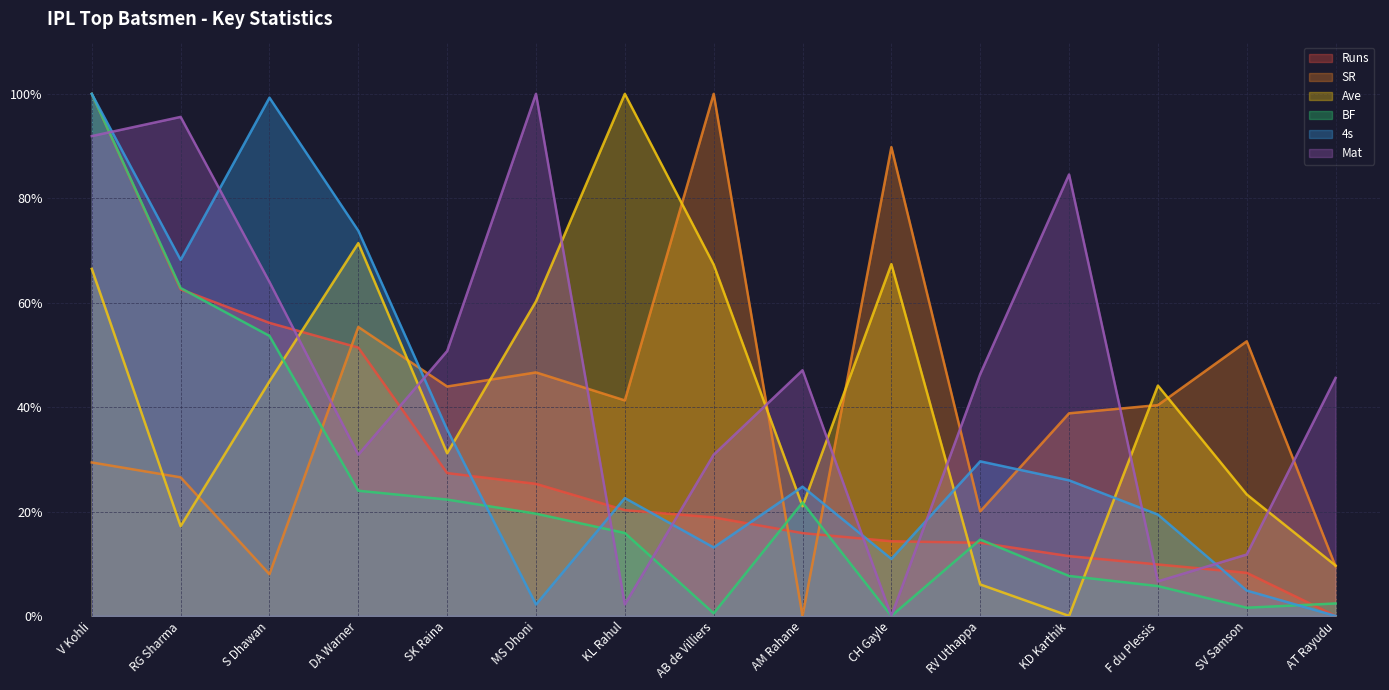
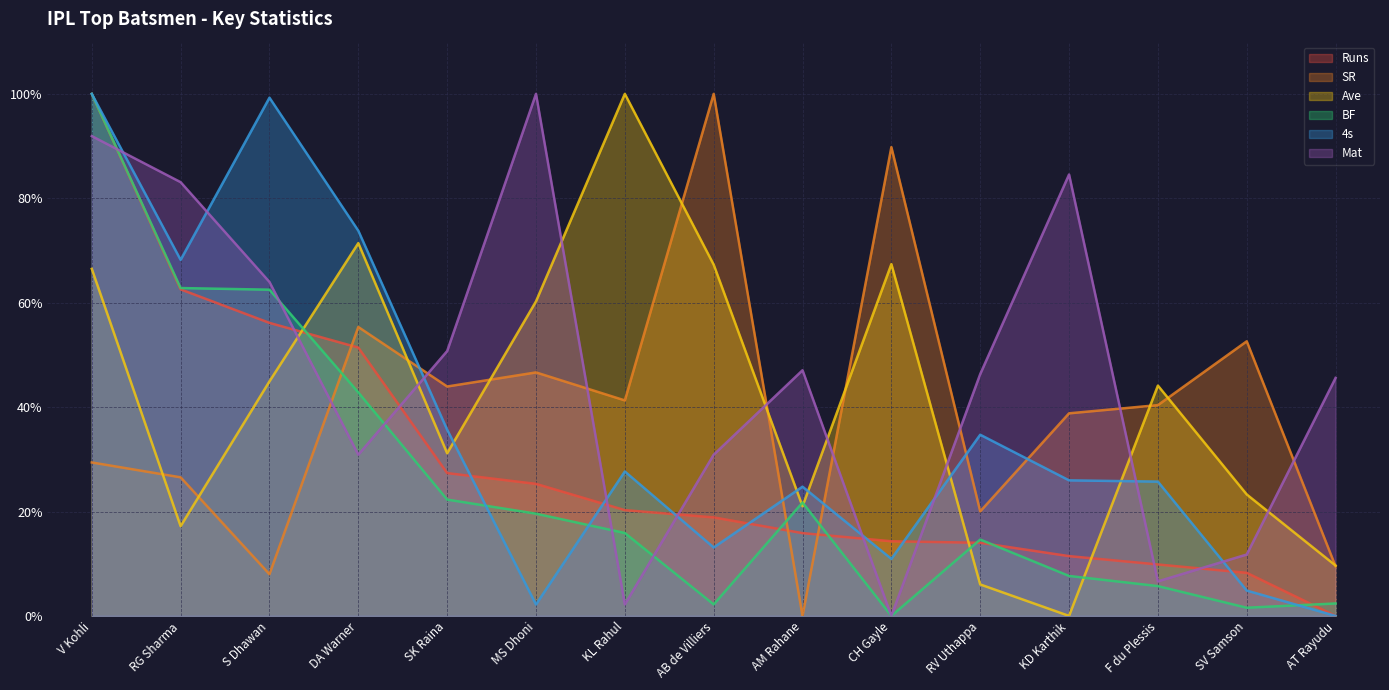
  {
    "BF": {
-     "S Dhawan": "54%",
-     "DA Warner": "24%",
+     "S Dhawan": "62%",
+     "DA Warner": "43%",
      "SK Raina": "22%",
      "MS Dhoni": "20%",
      "KL Rahul": "16%",
-     "AB de Villiers": "1%",
+     "AB de Villiers": "2%",
      "AM Rahane": "22%",
      "RV Uthappa": "15%",
      "KD Karthik": "8%",
      "F du Plessis": "6%",
      "SV Samson": "2%",
      "AT Rayudu": "2%"
    },
    "4s": {
      "RG Sharma": "68%",
      "S Dhawan": "99%",
      "DA Warner": "74%",
      "SK Raina": "36%",
      "MS Dhoni": "2%",
-     "KL Rahul": "23%",
+     "KL Rahul": "28%",
      "AB de Villiers": "13%",
      "AM Rahane": "25%",
      "CH Gayle": "11%",
-     "RV Uthappa": "30%",
+     "RV Uthappa": "35%",
      "KD Karthik": "26%",
-     "F du Plessis": "19%",
+     "F du Plessis": "26%",
      "SV Samson": "5%"
    },
    "Mat": {
      "V Kohli": "92%",
-     "RG Sharma": "96%",
+     "RG Sharma": "83%",
      "S Dhawan": "64%",
      "DA Warner": "31%",
      "SK Raina": "51%",
      "MS Dhoni": "100%",
      "KL Rahul": "2%",
      "AB de Villiers": "31%",
      "AM Rahane": "47%",
      "RV Uthappa": "46%",
      "KD Karthik": "85%",
      "F du Plessis": "7%",
      "SV Samson": "12%",
      "AT Rayudu": "46%"
    }
  }
